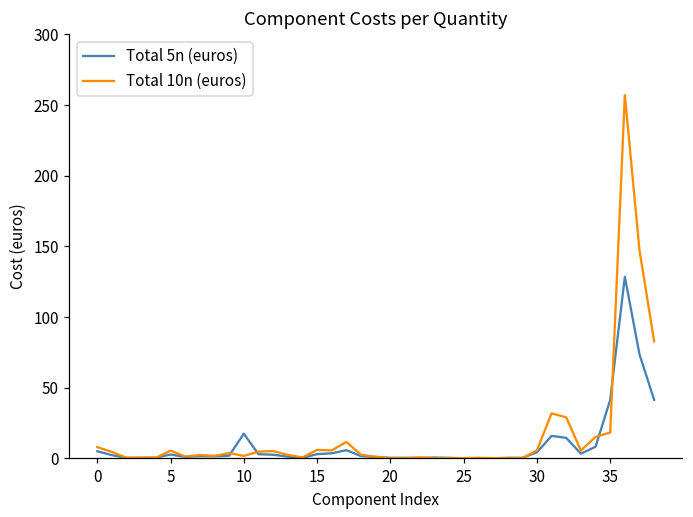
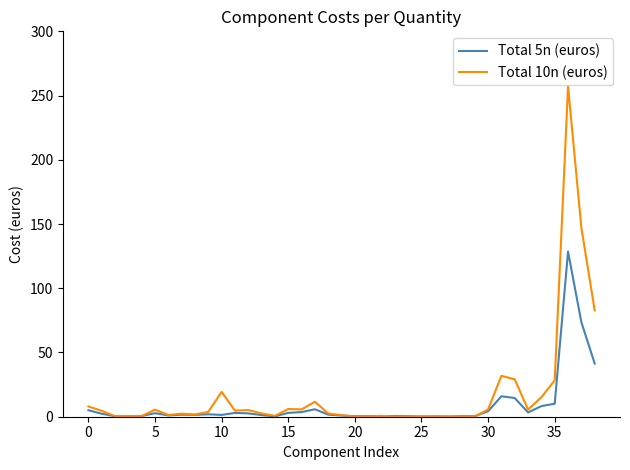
  {
    "Total 5n (euros)": {
      "0": 5,
      "5": 3,
-     "10": 18,
+     "10": 1,
      "15": 3,
-     "35": 41
+     "35": 10
    },
    "Total 10n (euros)": {
      "0": 8,
      "5": 6,
-     "10": 2,
+     "10": 19,
      "15": 6,
-     "35": 18
+     "35": 28
    }
  }
